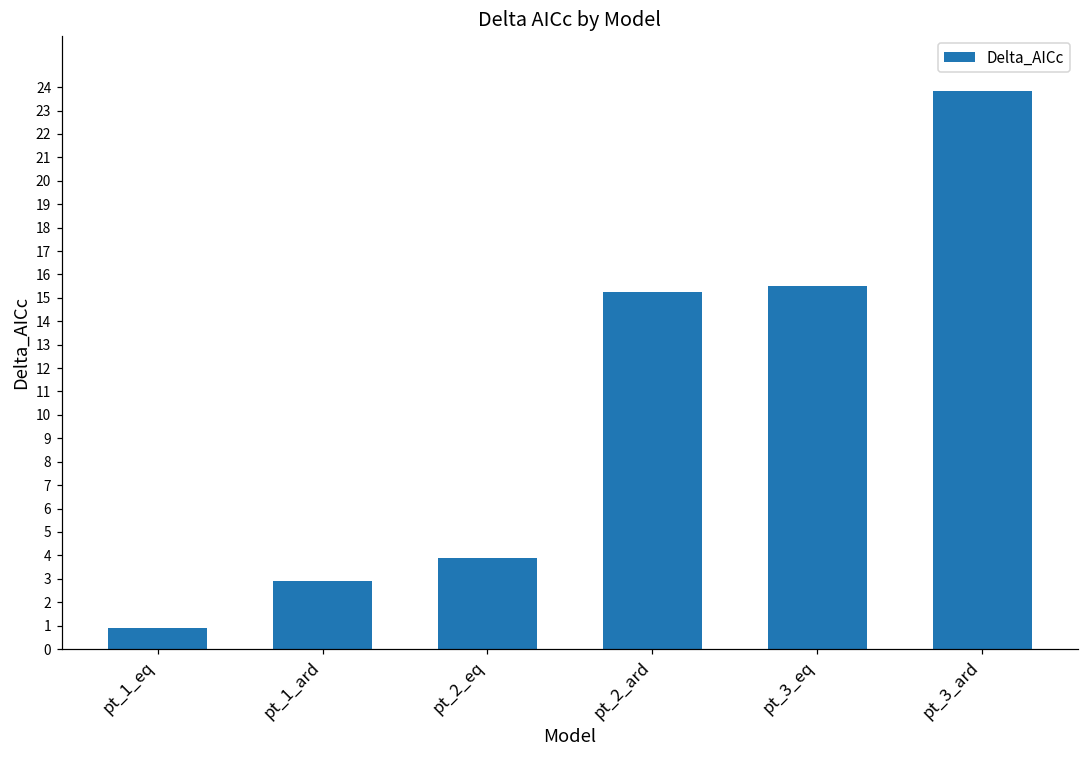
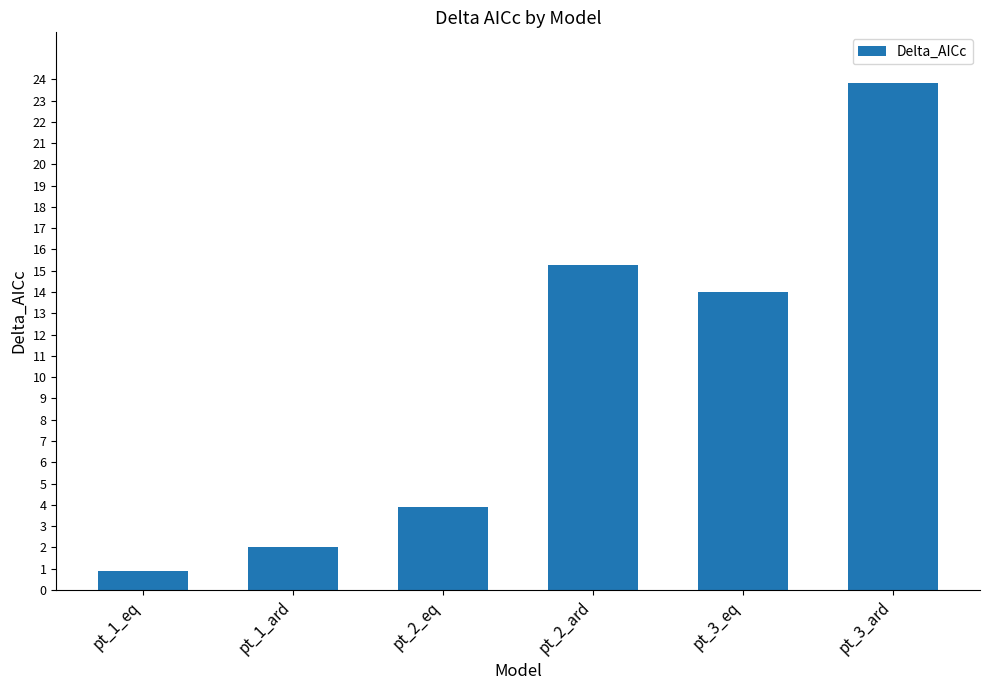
  {
    "pt_1_eq": 0.9,
-   "pt_1_ard": 2.9,
+   "pt_1_ard": 2.0,
    "pt_2_eq": 3.9,
    "pt_2_ard": 15.3,
-   "pt_3_eq": 15.5,
+   "pt_3_eq": 14.0,
    "pt_3_ard": 23.8
  }
